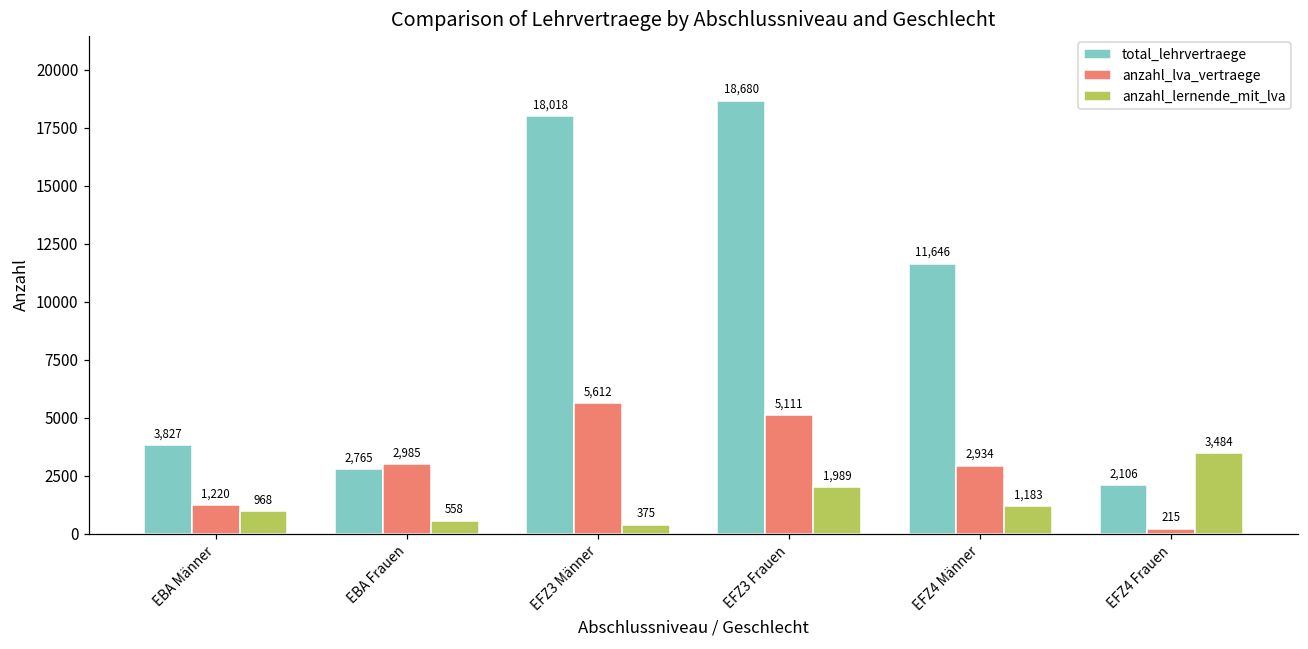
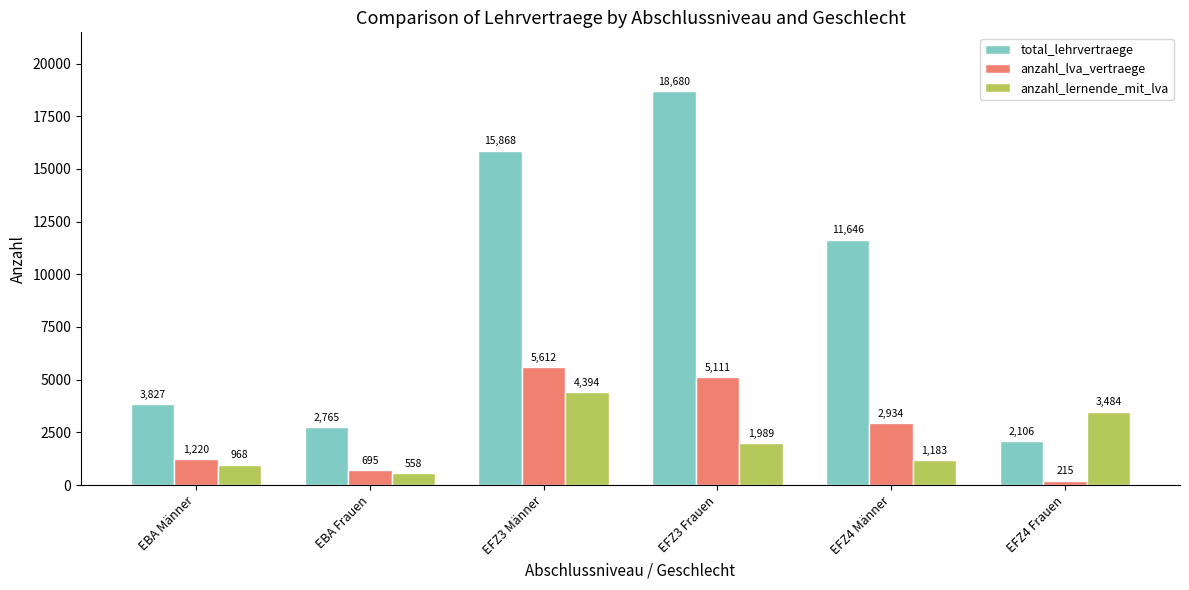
  {
    "total_lehrvertraege": {
      "EBA Männer": "3,827",
      "EBA Frauen": "2,765",
-     "EFZ3 Männer": "18,018",
+     "EFZ3 Männer": "15,868",
      "EFZ3 Frauen": "18,680",
      "EFZ4 Männer": "11,646",
      "EFZ4 Frauen": "2,106"
    },
    "anzahl_lva_vertraege": {
      "EBA Männer": "1,220",
-     "EBA Frauen": "2,985",
+     "EBA Frauen": "695",
      "EFZ3 Männer": "5,612",
      "EFZ3 Frauen": "5,111",
      "EFZ4 Männer": "2,934",
      "EFZ4 Frauen": "215"
    },
    "anzahl_lernende_mit_lva": {
      "EBA Männer": "968",
      "EBA Frauen": "558",
-     "EFZ3 Männer": "375",
+     "EFZ3 Männer": "4,394",
      "EFZ3 Frauen": "1,989",
      "EFZ4 Männer": "1,183",
      "EFZ4 Frauen": "3,484"
    }
  }
